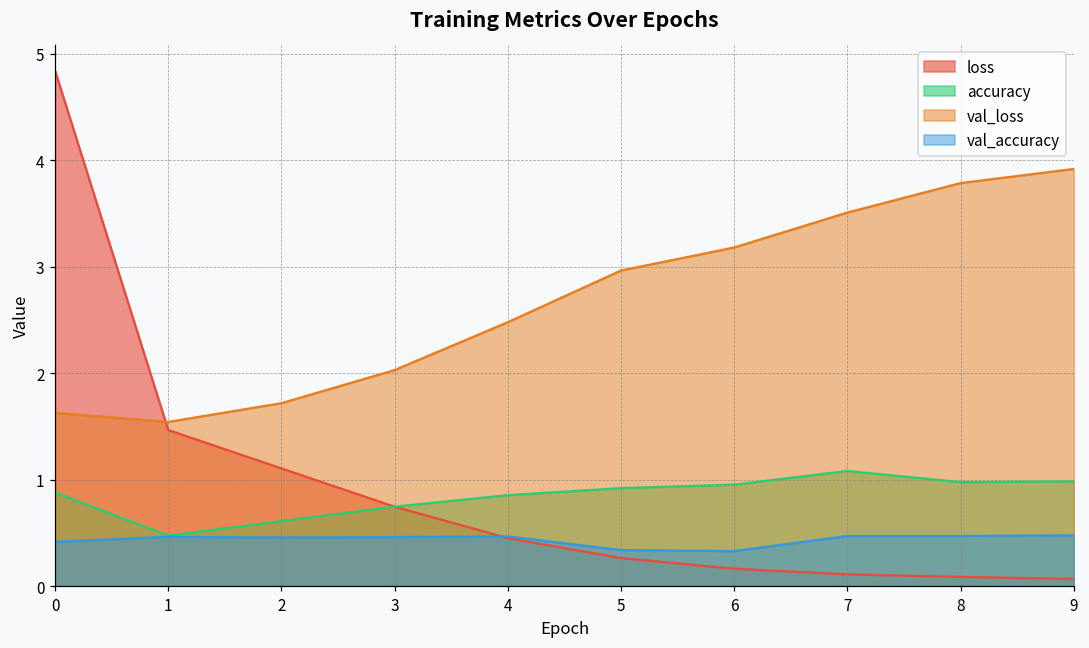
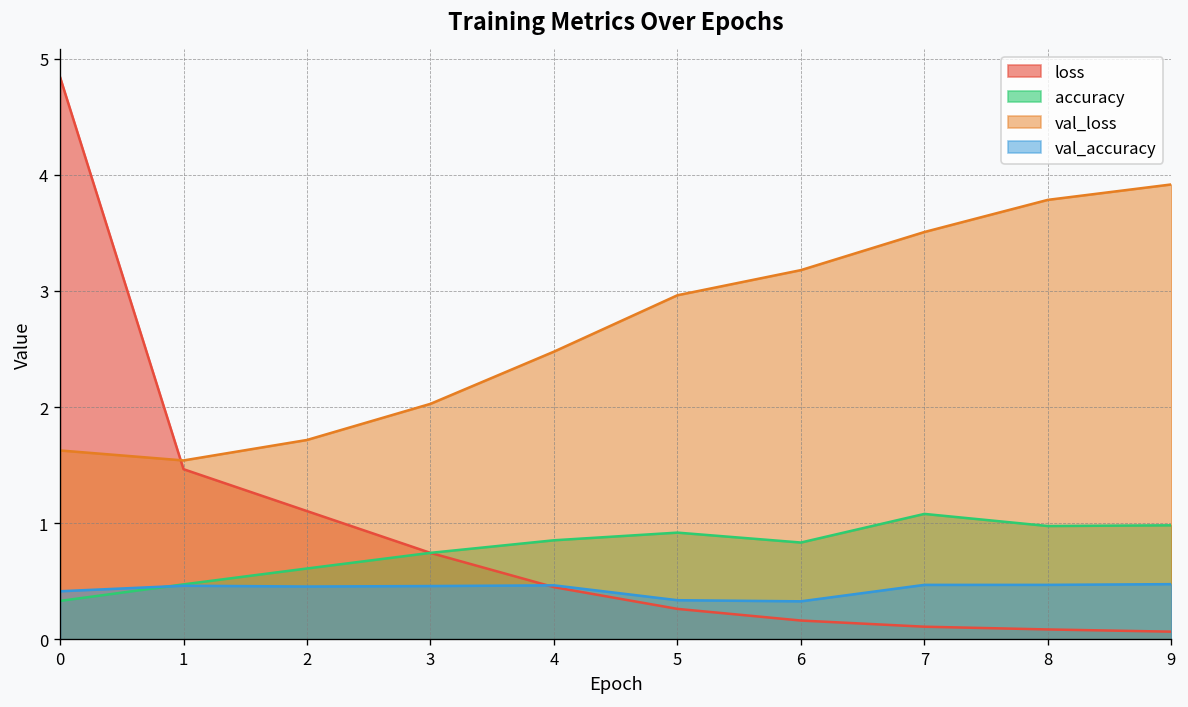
  {
    "accuracy": {
-     "0": 0.9,
+     "0": 0.3,
      "2": 0.6,
      "4": 0.9,
      "5": 0.9,
-     "6": 1.0,
+     "6": 0.8,
      "7": 1.1,
      "8": 1.0,
      "9": 1.0
    },
    "val_accuracy": {
      "0": 0.4,
      "2": 0.5,
      "3": 0.5,
      "5": 0.3,
      "6": 0.3,
      "7": 0.5,
      "8": 0.5,
      "9": 0.5
    }
  }
